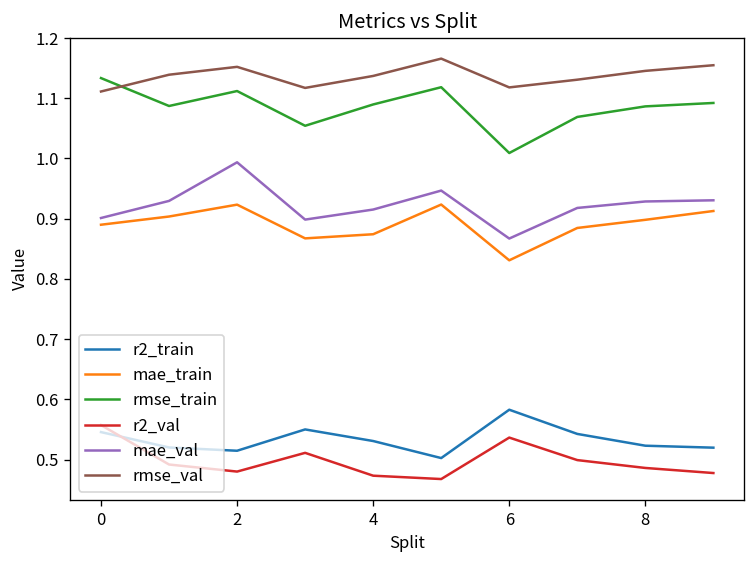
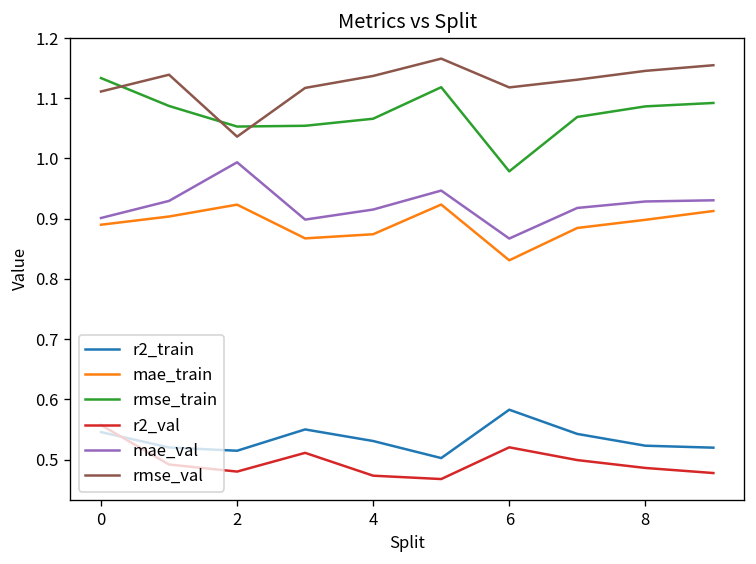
  {
    "r2_train": {
      "0": 0.55,
      "2": 0.51,
      "4": 0.53,
      "6": 0.58,
      "8": 0.52
    },
    "mae_train": {
      "0": 0.89,
      "2": 0.92,
      "6": 0.83,
      "8": 0.90
    },
    "rmse_train": {
      "0": 1.13,
-     "2": 1.11,
-     "4": 1.09,
-     "6": 1.01,
+     "2": 1.05,
+     "4": 1.07,
+     "6": 0.98,
      "8": 1.09
    },
    "r2_val": {
      "0": 0.56,
      "2": 0.48,
      "4": 0.47,
-     "6": 0.54,
+     "6": 0.52,
      "8": 0.49
    },
    "mae_val": {
      "0": 0.90,
      "2": 0.99,
      "6": 0.87,
      "8": 0.93
    },
    "rmse_val": {
      "0": 1.11,
-     "2": 1.15,
+     "2": 1.04,
      "4": 1.14,
      "6": 1.12,
      "8": 1.15
    }
  }
